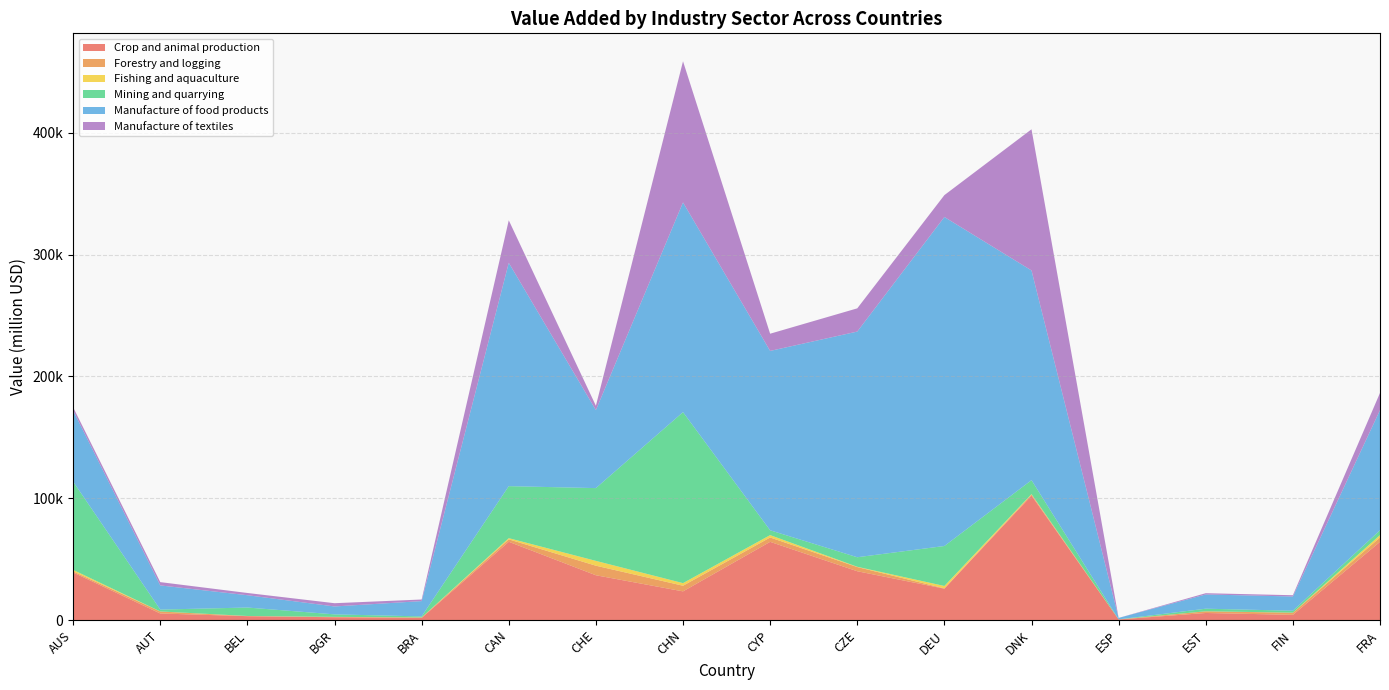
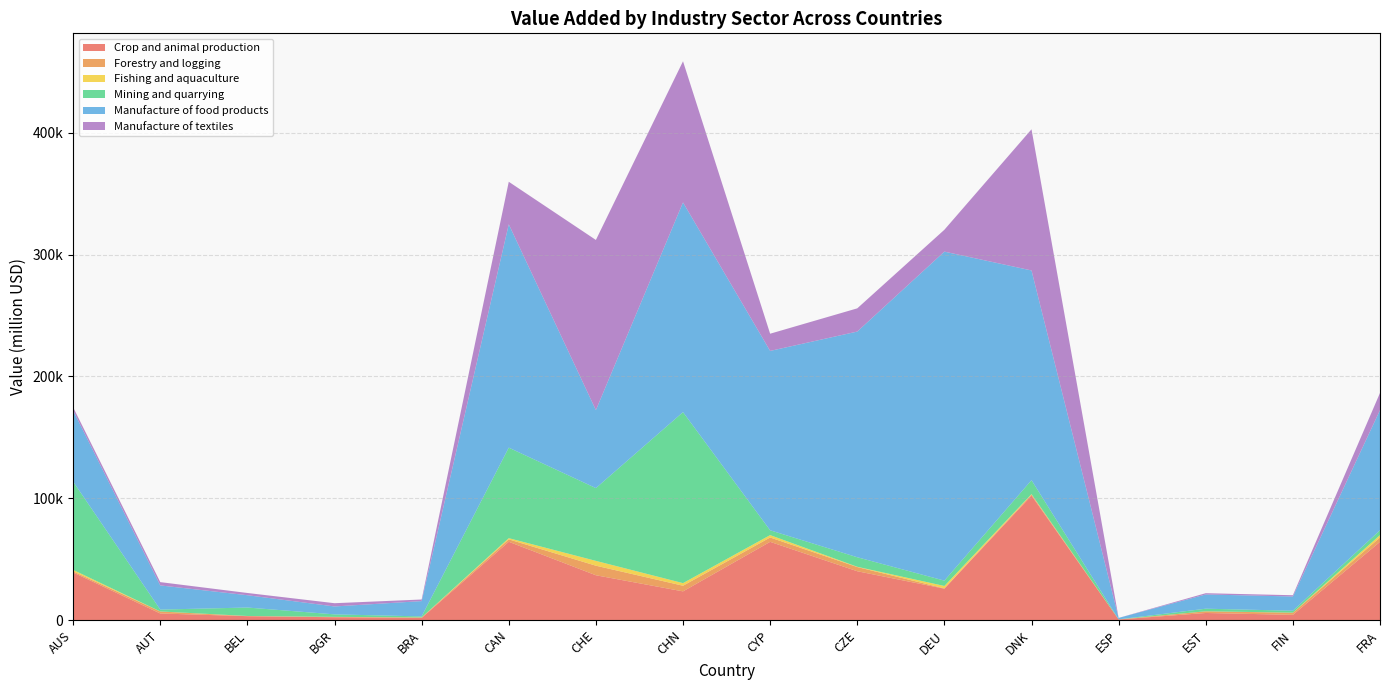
  {
    "Fishing and aquaculture": {
      "CHE": 4000,
      "CHN": 2000
    },
    "Mining and quarrying": {
      "AUS": 72000,
      "BEL": 7000,
-     "CAN": 43000,
+     "CAN": 74000,
      "CHE": 60000,
      "CHN": 140000,
      "CYP": 4000,
      "CZE": 8000,
-     "DEU": 33000,
+     "DEU": 4000,
      "DNK": 11000,
      "EST": 2000,
      "FRA": 4000
    },
    "Manufacture of food products": {
      "AUS": 58000,
      "AUT": 20000,
      "BGR": 6000,
      "CAN": 183000,
      "CHE": 64000,
      "CHN": 172000,
      "CYP": 147000,
      "CZE": 185000,
      "DEU": 270000,
      "DNK": 172000,
      "FRA": 99000
    },
    "Manufacture of textiles": {
      "AUS": 3000,
      "AUT": 3000,
      "BGR": 3000,
      "CAN": 35000,
-     "CHE": 4000,
+     "CHE": 140000,
      "CHN": 116000,
      "CYP": 14000,
      "CZE": 19000,
      "DEU": 18000,
      "DNK": 116000,
      "FRA": 14000
    }
  }
